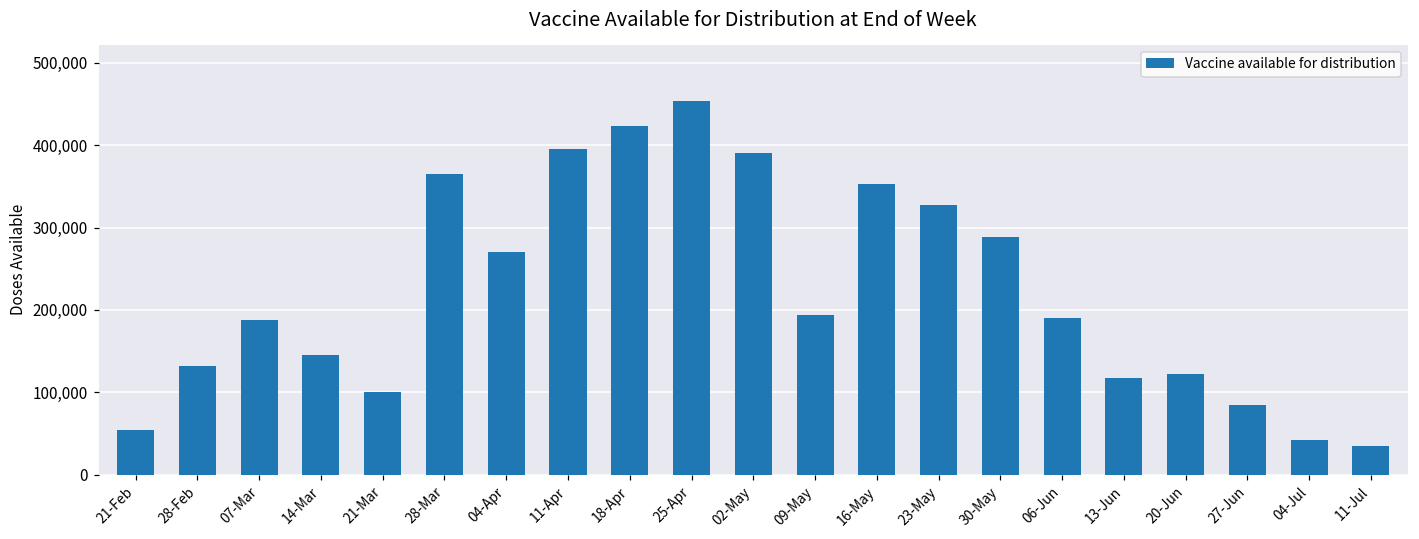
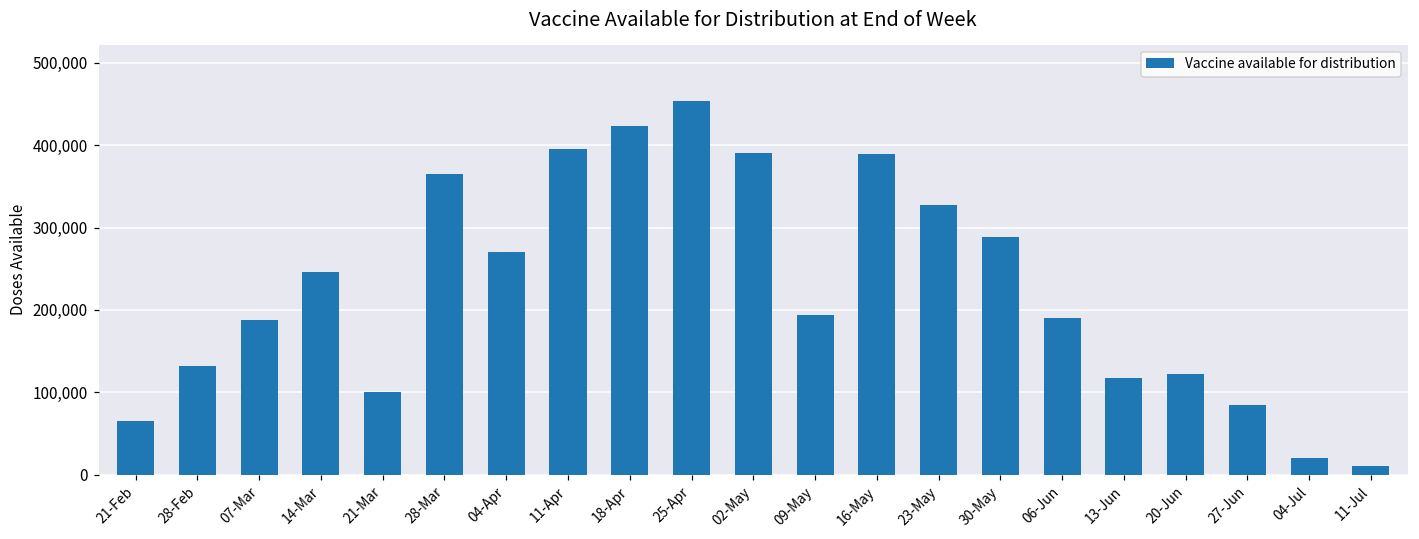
  {
-   "21-Feb": "50,000",
+   "21-Feb": "70,000",
    "28-Feb": "130,000",
    "07-Mar": "190,000",
-   "14-Mar": "150,000",
+   "14-Mar": "250,000",
    "21-Mar": "100,000",
    "28-Mar": "370,000",
    "04-Apr": "270,000",
    "11-Apr": "400,000",
    "18-Apr": "420,000",
    "25-Apr": "450,000",
    "02-May": "390,000",
    "09-May": "190,000",
-   "16-May": "350,000",
+   "16-May": "390,000",
    "23-May": "330,000",
    "30-May": "290,000",
    "06-Jun": "190,000",
    "13-Jun": "120,000",
    "20-Jun": "120,000",
    "27-Jun": "80,000",
-   "04-Jul": "40,000",
-   "11-Jul": "40,000"
+   "04-Jul": "20,000",
+   "11-Jul": "10,000"
  }
